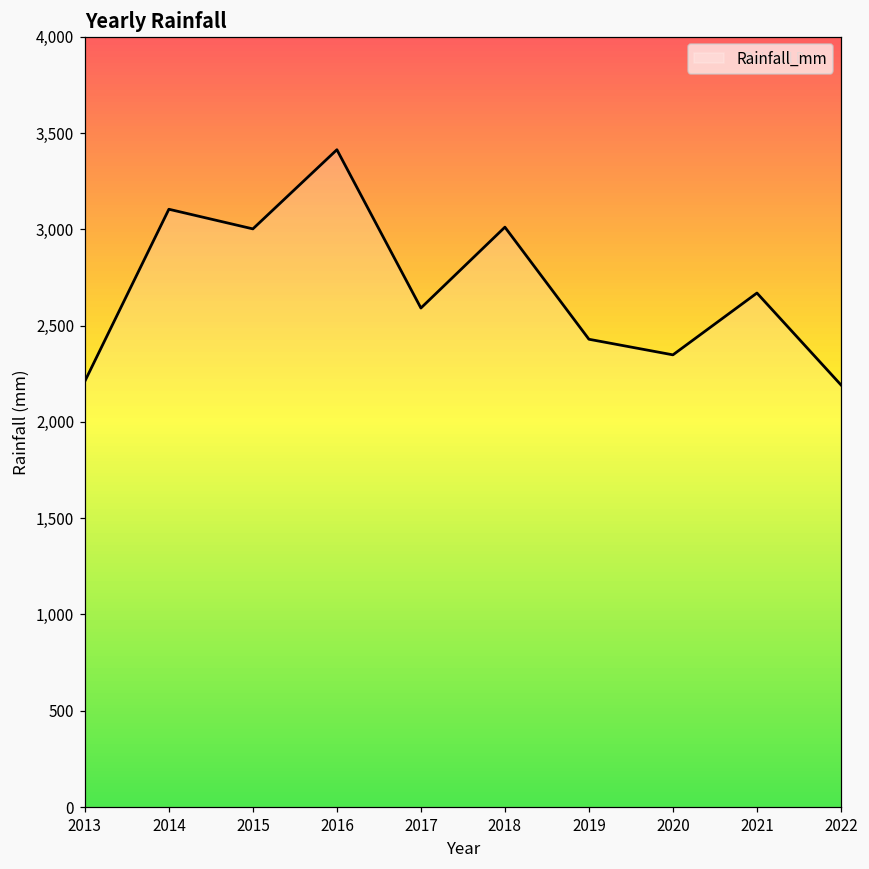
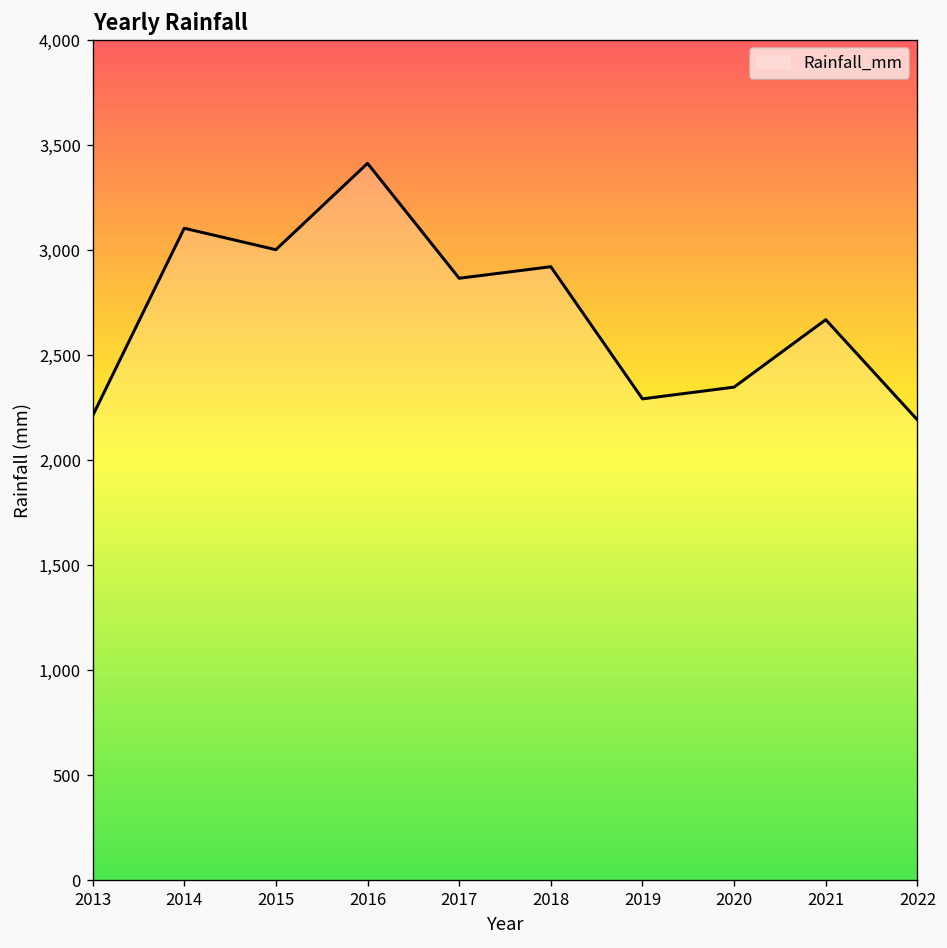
  {
    "2013": "2,210",
    "2014": "3,100",
    "2015": "3,000",
    "2016": "3,410",
-   "2017": "2,590",
-   "2018": "3,010",
-   "2019": "2,430",
+   "2017": "2,870",
+   "2018": "2,920",
+   "2019": "2,290",
    "2020": "2,350",
    "2021": "2,670",
    "2022": "2,190"
  }
